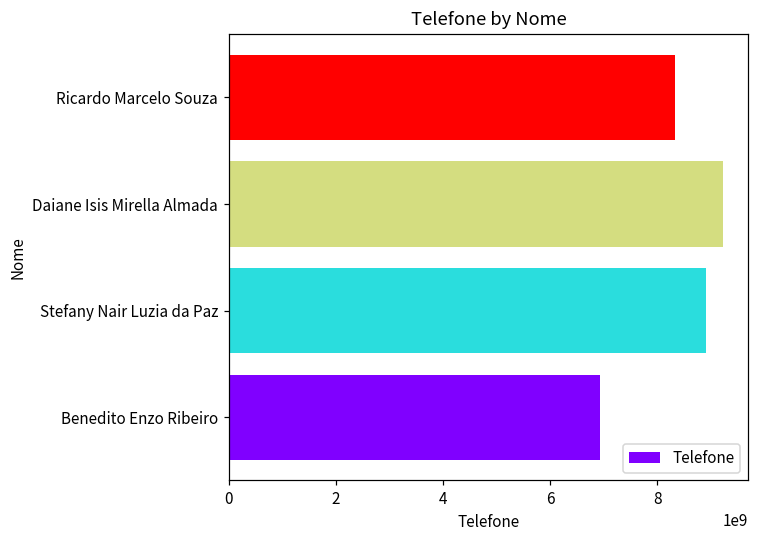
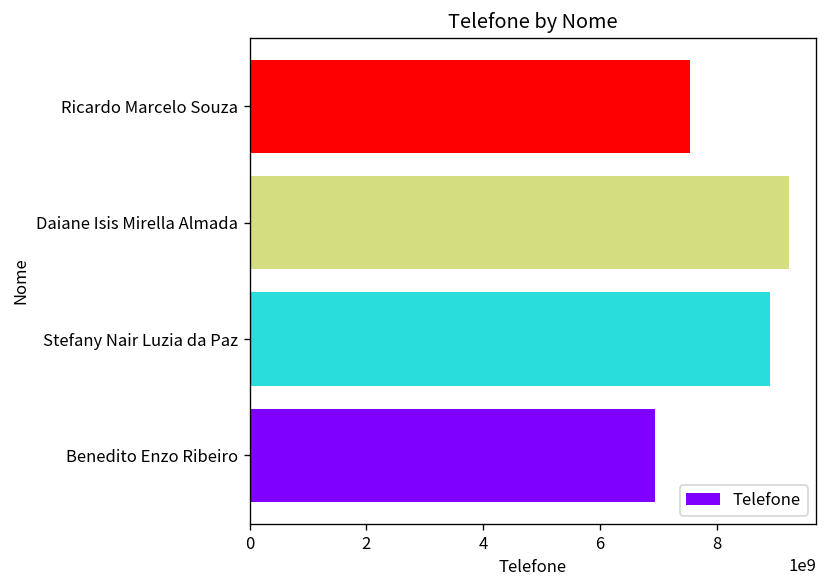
  {
-   "Ricardo Marcelo Souza": 8300000000,
+   "Ricardo Marcelo Souza": 7500000000,
    "Daiane Isis Mirella Almada": 9200000000,
    "Stefany Nair Luzia da Paz": 8900000000,
    "Benedito Enzo Ribeiro": 6900000000
  }
